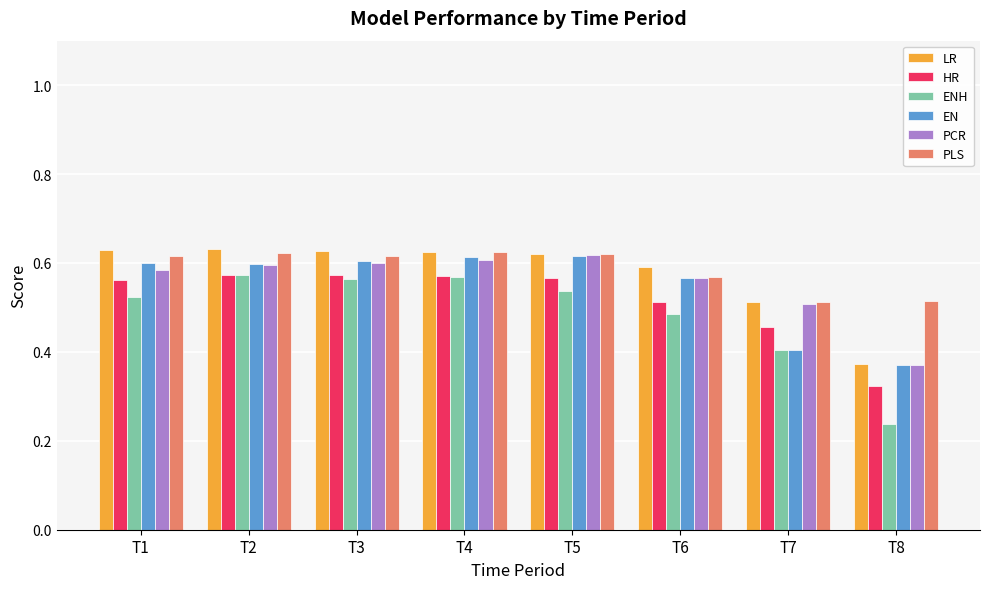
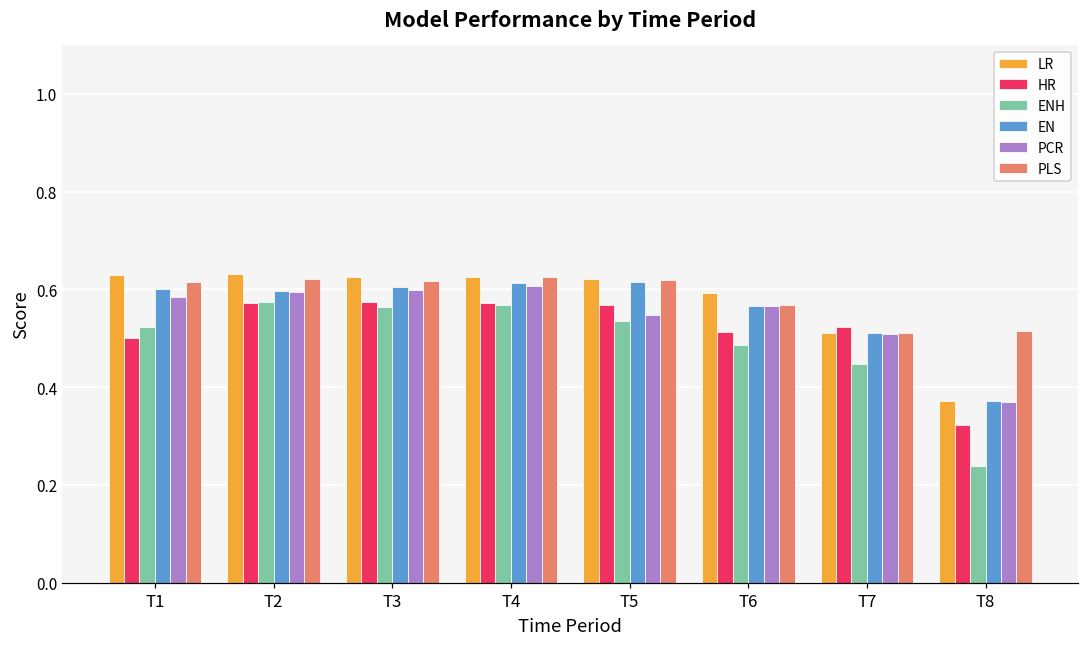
  {
    "LR": {
      "T1": 0.63,
      "T2": 0.63,
      "T3": 0.63,
      "T4": 0.63,
      "T5": 0.62,
      "T6": 0.59,
      "T7": 0.51,
      "T8": 0.37
    },
    "HR": {
-     "T1": 0.56,
+     "T1": 0.50,
      "T2": 0.57,
      "T3": 0.57,
      "T4": 0.57,
      "T5": 0.57,
      "T6": 0.51,
-     "T7": 0.46,
+     "T7": 0.52,
      "T8": 0.32
    },
    "ENH": {
      "T1": 0.52,
      "T2": 0.57,
      "T3": 0.56,
      "T4": 0.57,
      "T5": 0.54,
      "T6": 0.49,
-     "T7": 0.40,
+     "T7": 0.45,
      "T8": 0.24
    },
    "EN": {
      "T1": 0.60,
      "T2": 0.60,
      "T3": 0.60,
      "T4": 0.61,
      "T5": 0.62,
      "T6": 0.57,
-     "T7": 0.40,
+     "T7": 0.51,
      "T8": 0.37
    },
    "PCR": {
      "T1": 0.58,
      "T2": 0.59,
      "T3": 0.60,
      "T4": 0.61,
-     "T5": 0.62,
+     "T5": 0.55,
      "T6": 0.57,
      "T7": 0.51,
      "T8": 0.37
    },
    "PLS": {
      "T1": 0.62,
      "T2": 0.62,
      "T3": 0.62,
      "T4": 0.62,
      "T5": 0.62,
      "T6": 0.57,
      "T7": 0.51,
      "T8": 0.51
    }
  }
